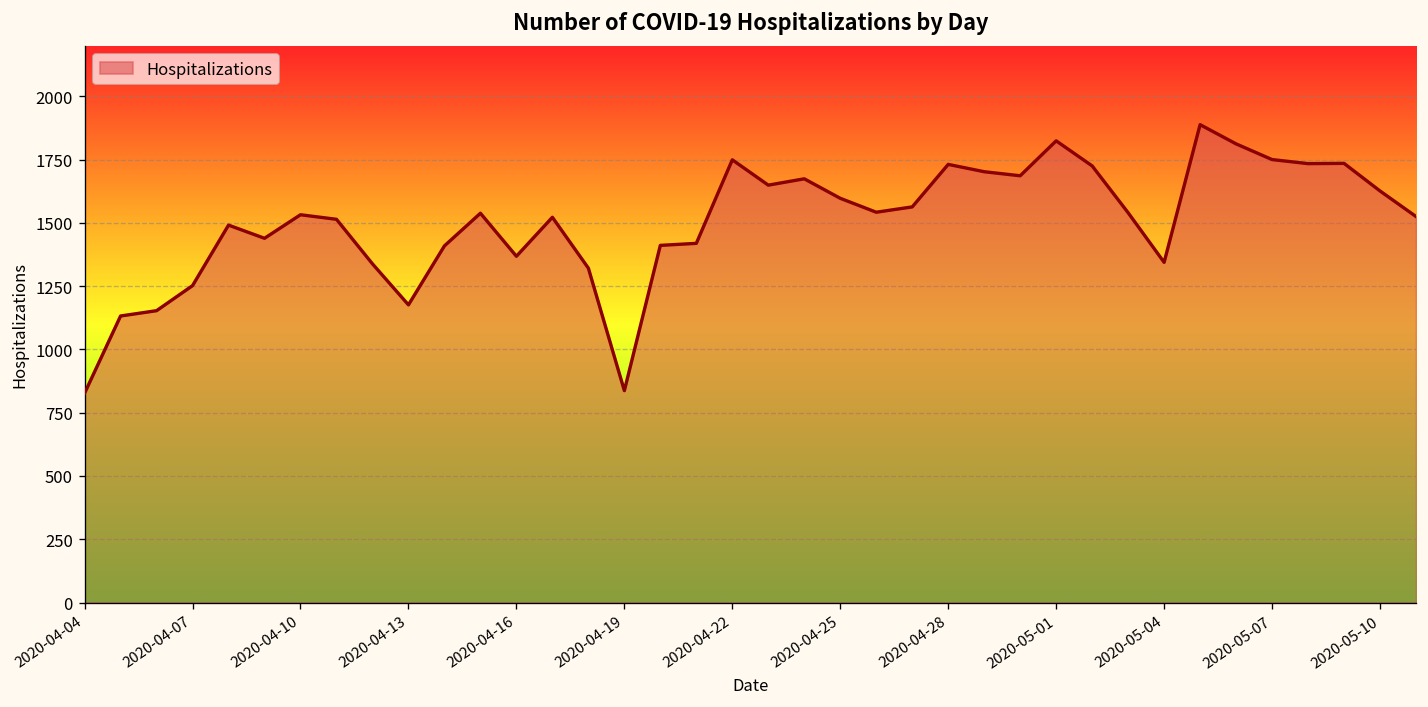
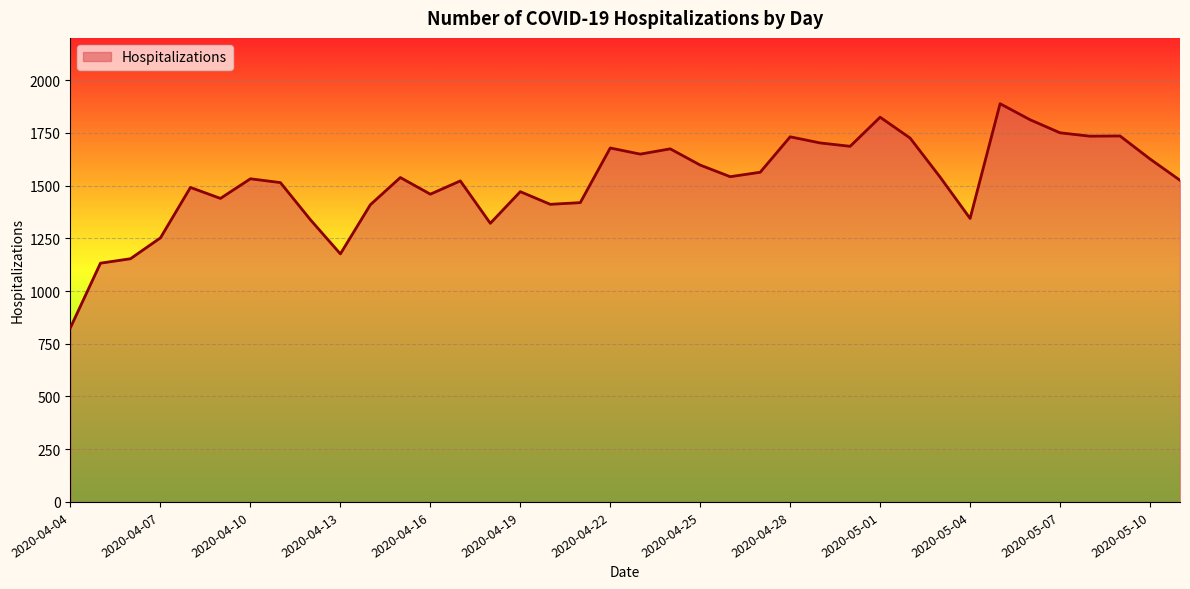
  {
    "2020-04-04": 830,
    "2020-04-07": 1250,
    "2020-04-10": 1530,
    "2020-04-13": 1180,
-   "2020-04-16": 1370,
-   "2020-04-19": 840,
-   "2020-04-22": 1750,
+   "2020-04-16": 1460,
+   "2020-04-19": 1470,
+   "2020-04-22": 1680,
    "2020-04-25": 1600,
    "2020-04-28": 1730,
    "2020-05-01": 1820,
    "2020-05-04": 1340,
    "2020-05-07": 1750,
    "2020-05-10": 1630
  }
